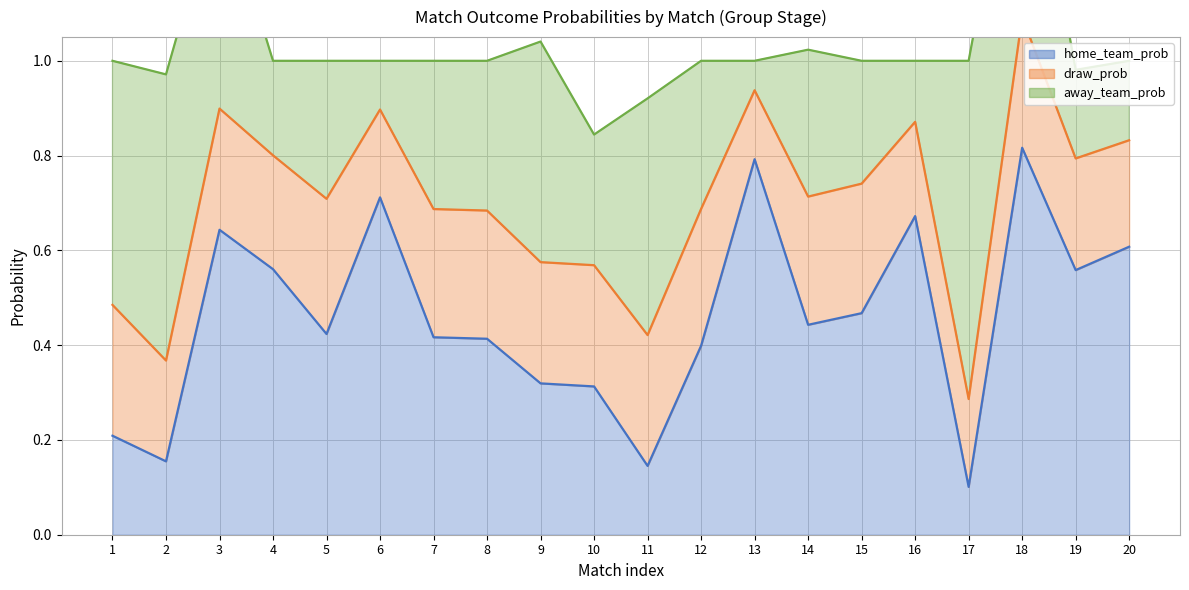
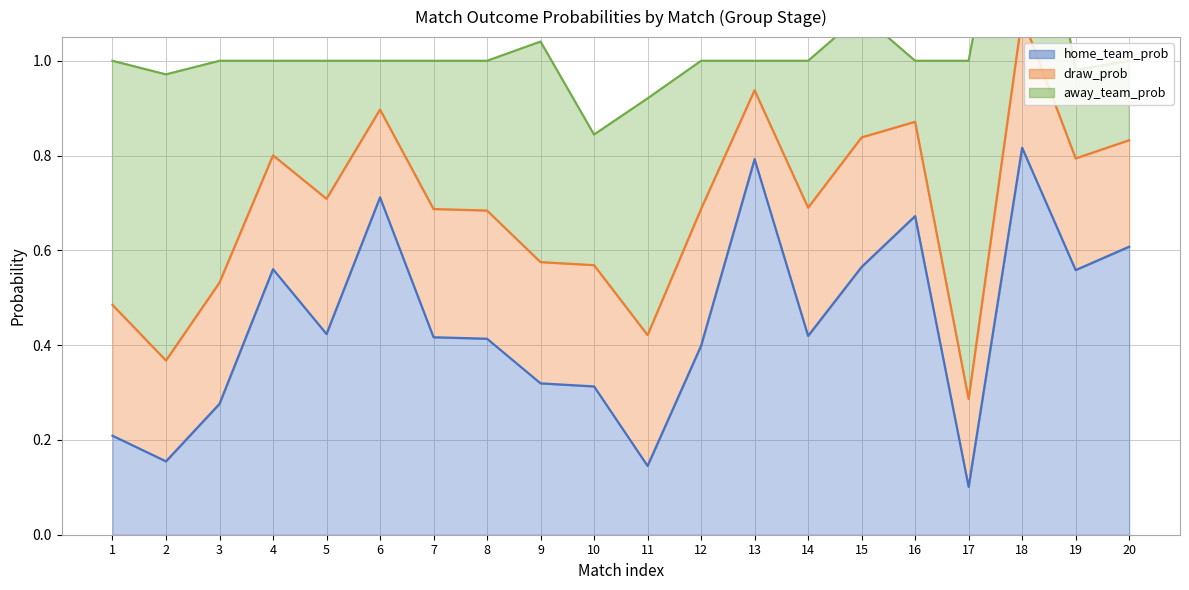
  {
    "home_team_prob": {
      "1": 0.21,
      "2": 0.15,
-     "3": 0.64,
+     "3": 0.28,
      "4": 0.56,
      "5": 0.42,
      "6": 0.71,
      "7": 0.42,
      "8": 0.41,
      "9": 0.32,
      "10": 0.31,
      "11": 0.15,
      "12": 0.40,
      "13": 0.79,
-     "14": 0.44,
-     "15": 0.47,
+     "14": 0.42,
+     "15": 0.57,
      "16": 0.67,
      "17": 0.10,
      "18": 0.82,
      "19": 0.56,
      "20": 0.61
    },
    "draw_prob": {
      "1": 0.28,
      "2": 0.21,
      "3": 0.26,
      "4": 0.24,
      "5": 0.29,
      "6": 0.19,
      "7": 0.27,
      "8": 0.27,
      "9": 0.26,
      "10": 0.26,
      "11": 0.28,
      "12": 0.29,
      "13": 0.15,
      "14": 0.27,
      "15": 0.27,
      "16": 0.20,
      "17": 0.19,
      "19": 0.24,
      "20": 0.22
    },
    "away_team_prob": {
      "1": 0.52,
      "2": 0.60,
      "4": 0.20,
      "5": 0.29,
      "6": 0.10,
      "7": 0.31,
      "8": 0.32,
      "9": 0.47,
      "10": 0.28,
      "11": 0.50,
      "12": 0.31,
      "13": 0.06,
      "14": 0.31,
      "16": 0.13,
      "17": 0.71
    }
  }
